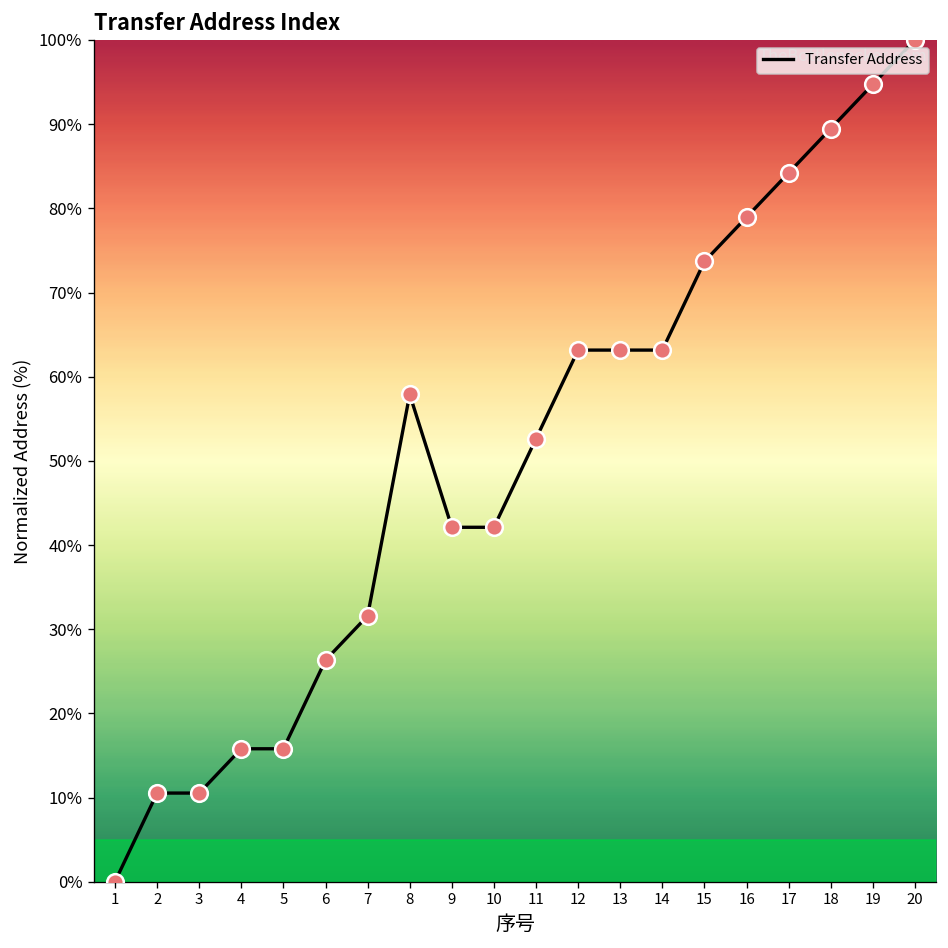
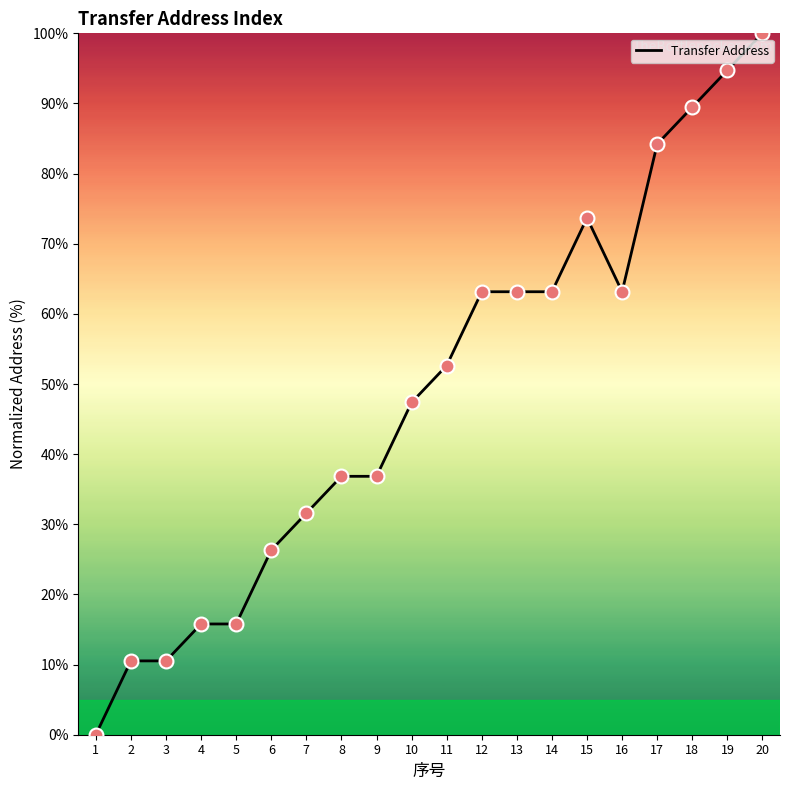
  {
    "2": "11%",
    "3": "11%",
    "4": "16%",
    "5": "16%",
    "6": "26%",
    "7": "32%",
-   "8": "58%",
-   "9": "42%",
-   "10": "42%",
+   "8": "37%",
+   "9": "37%",
+   "10": "47%",
    "11": "53%",
    "12": "63%",
    "13": "63%",
    "14": "63%",
    "15": "74%",
-   "16": "79%",
+   "16": "63%",
    "17": "84%",
    "18": "89%",
    "19": "95%",
    "20": "100%"
  }
